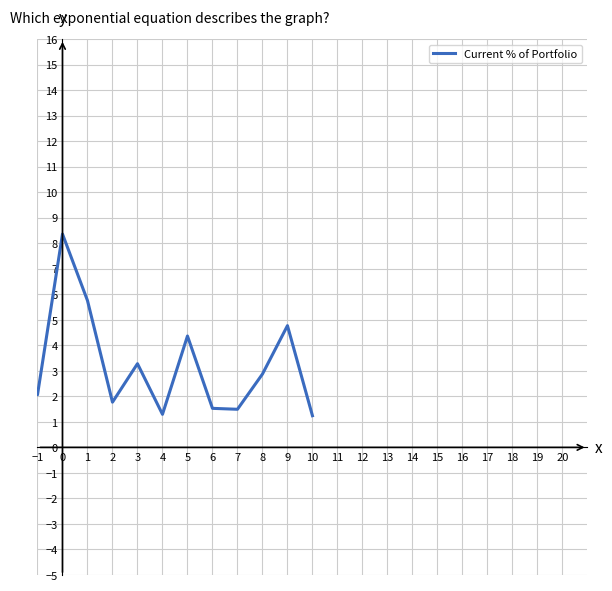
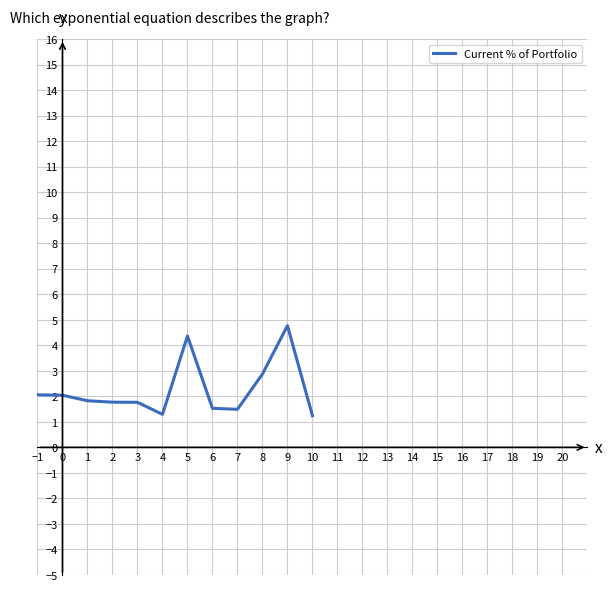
  {
    "−1": 2.1,
-   "0": 8.4,
-   "1": 5.8,
+   "0": 2.0,
+   "1": 1.8,
    "2": 1.8,
-   "3": 3.3,
+   "3": 1.8,
    "4": 1.3,
    "5": 4.4,
    "6": 1.5,
    "7": 1.5,
    "8": 2.9,
    "9": 4.8,
    "10": 1.2
  }
